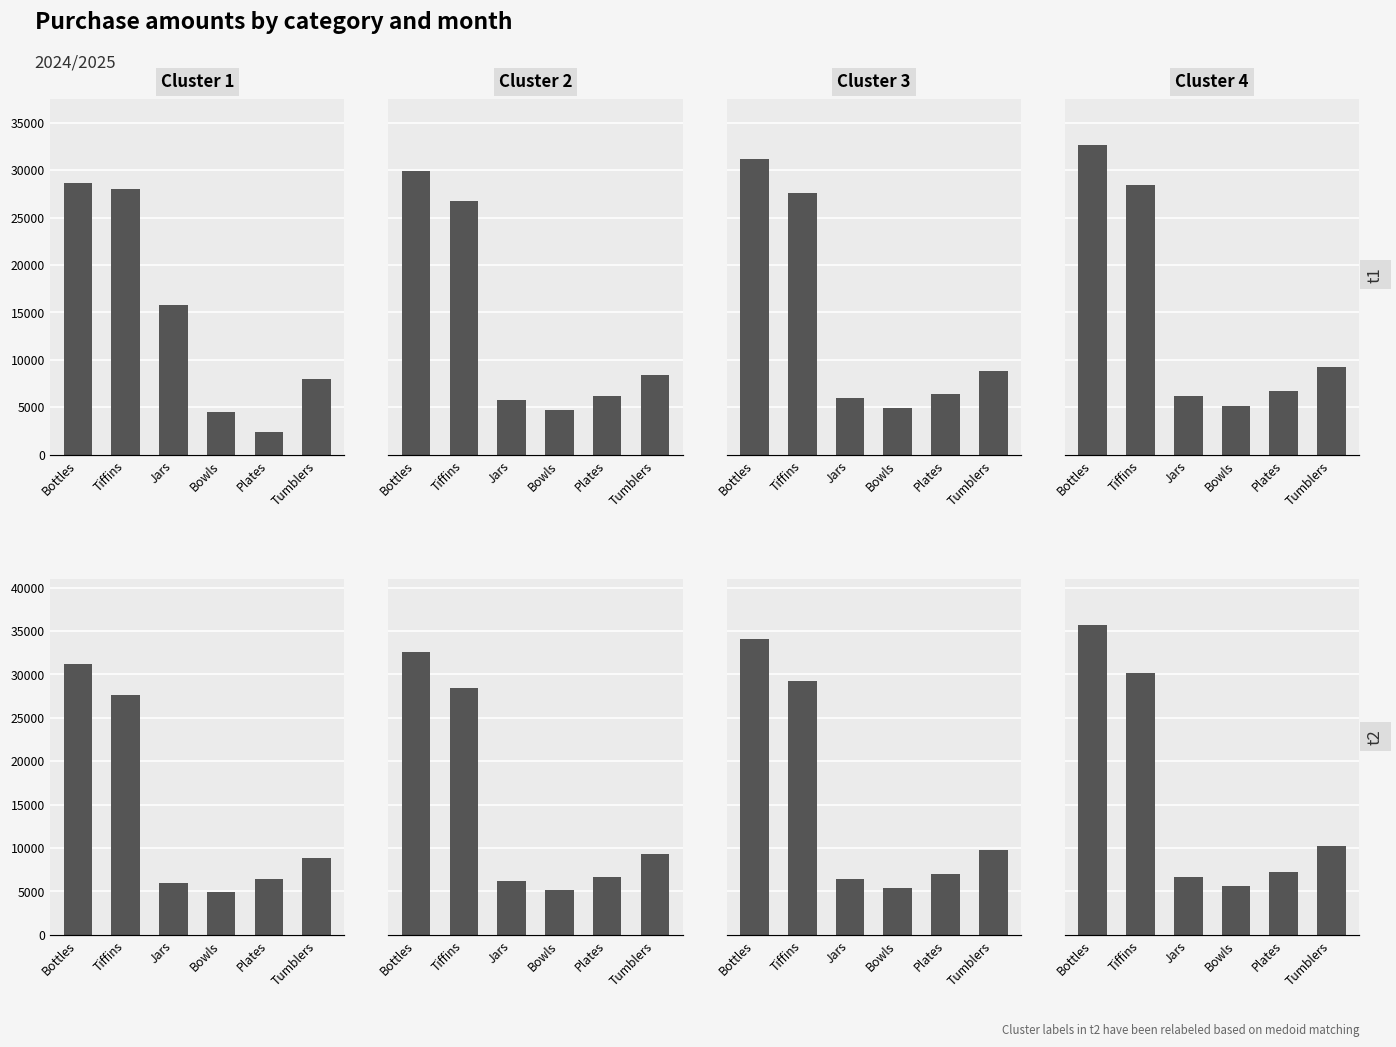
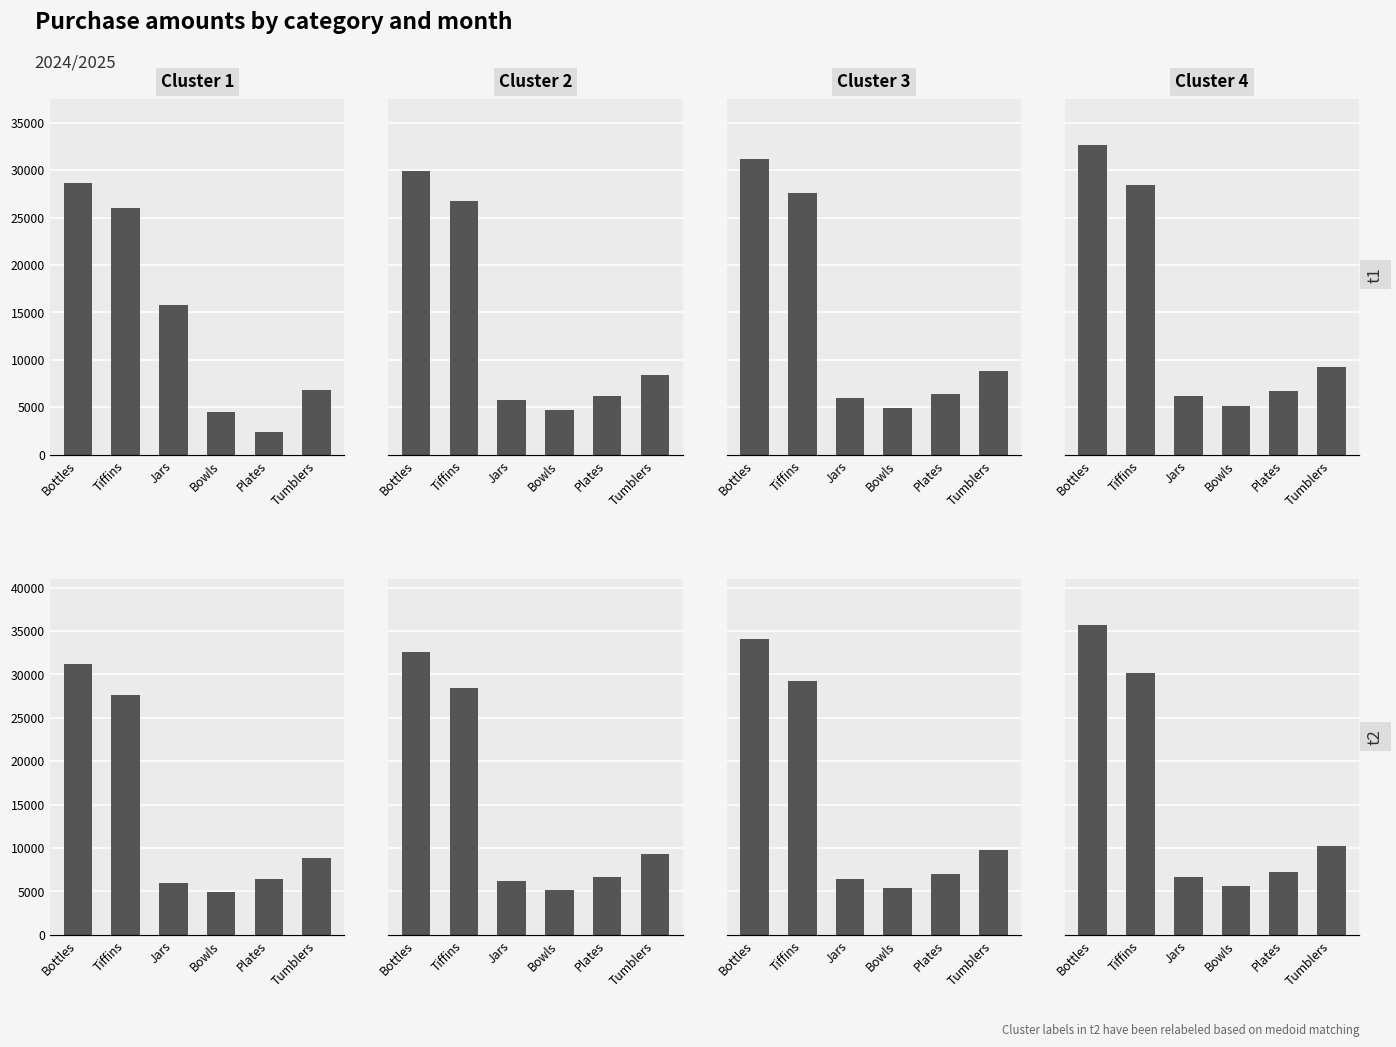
  {
    "Cluster 1": {
      "Bottles": 29000,
-     "Tiffins": 28000,
+     "Tiffins": 26000,
      "Jars": 16000,
      "Bowls": 5000,
      "Plates": 2000,
-     "Tumblers": 8000
+     "Tumblers": 7000
    }
  }
